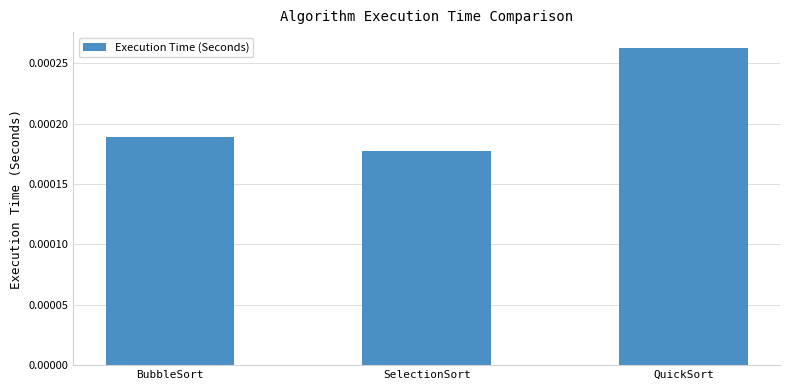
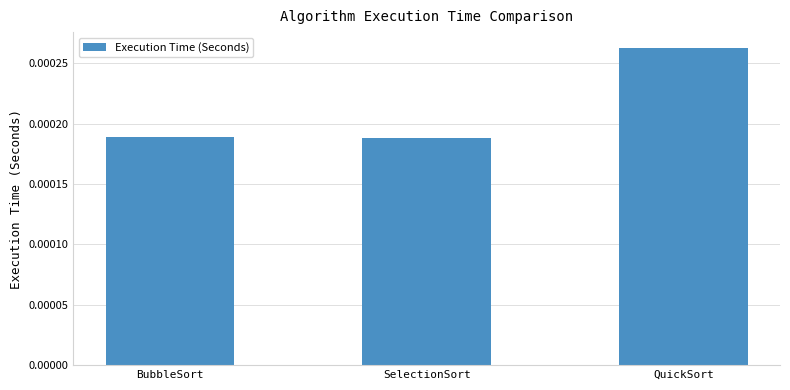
  {
    "BubbleSort": 0.000189,
-   "SelectionSort": 0.000177,
+   "SelectionSort": 0.000188,
    "QuickSort": 0.000263
  }
